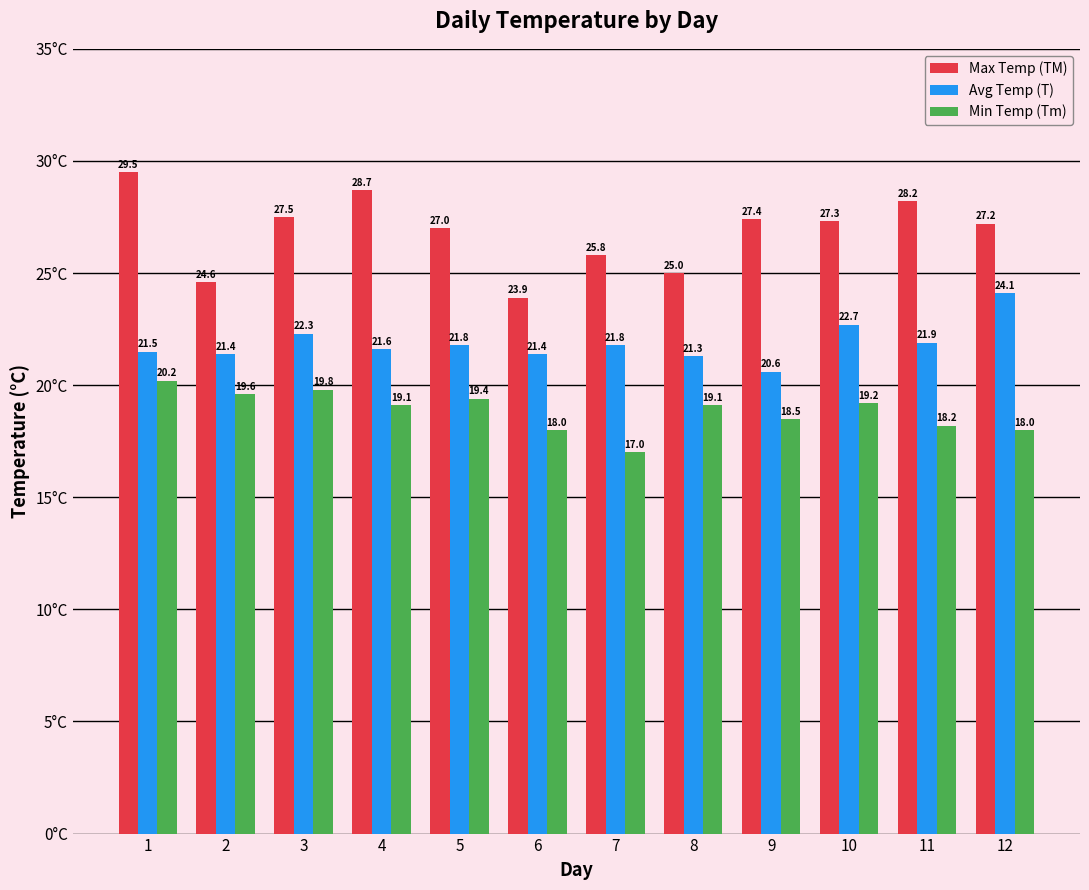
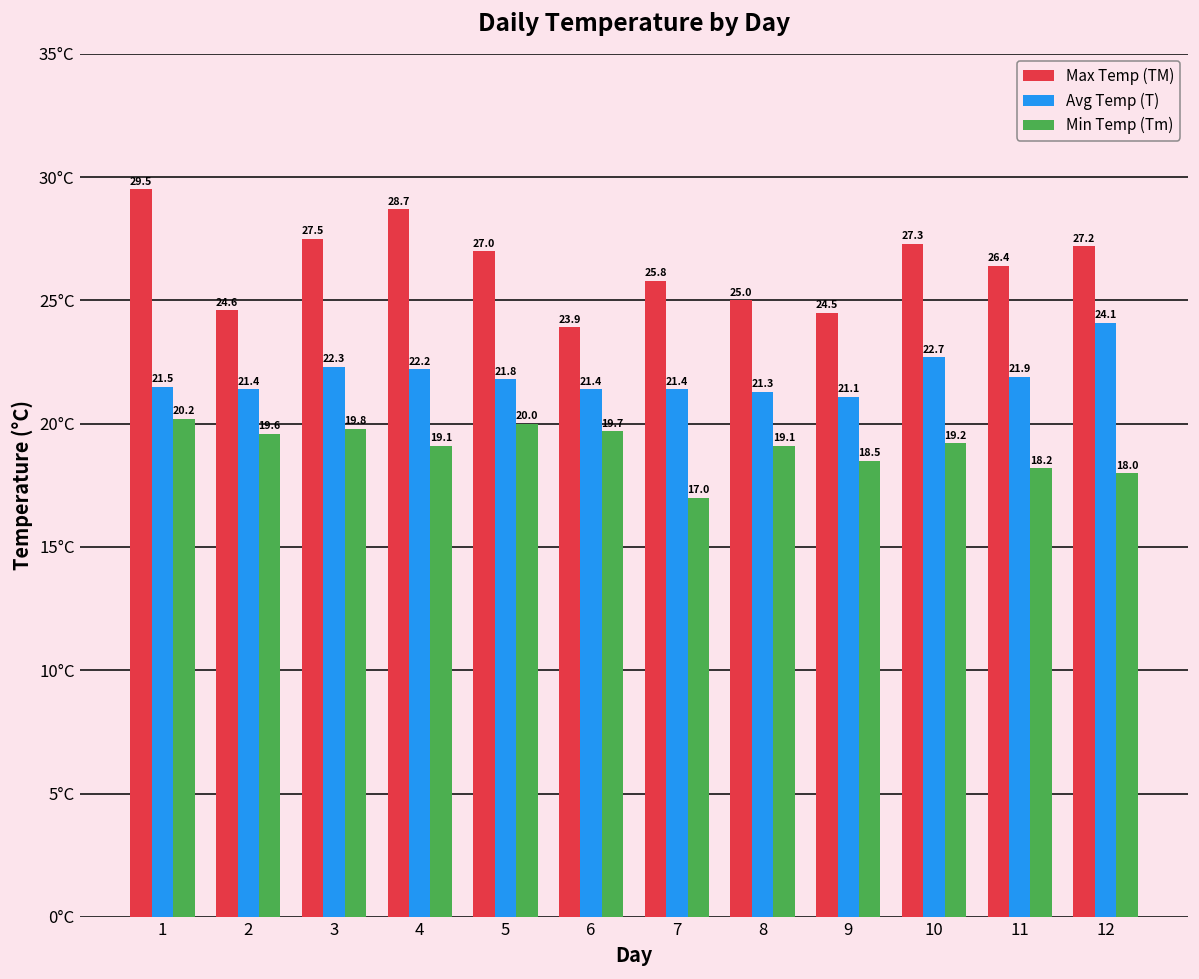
  {
    "Max Temp (TM)": {
      "1": 29.5,
      "2": 24.6,
      "3": 27.5,
      "4": 28.7,
      "5": 27.0,
      "6": 23.9,
      "7": 25.8,
      "8": 25.0,
-     "9": 27.4,
+     "9": 24.5,
      "10": 27.3,
-     "11": 28.2,
+     "11": 26.4,
      "12": 27.2
    },
    "Avg Temp (T)": {
      "1": 21.5,
      "2": 21.4,
      "3": 22.3,
-     "4": 21.6,
+     "4": 22.2,
      "5": 21.8,
      "6": 21.4,
-     "7": 21.8,
+     "7": 21.4,
      "8": 21.3,
-     "9": 20.6,
+     "9": 21.1,
      "10": 22.7,
      "11": 21.9,
      "12": 24.1
    },
    "Min Temp (Tm)": {
      "1": 20.2,
      "2": 19.6,
      "3": 19.8,
      "4": 19.1,
-     "5": 19.4,
-     "6": 18.0,
+     "5": 20.0,
+     "6": 19.7,
      "7": 17.0,
      "8": 19.1,
      "9": 18.5,
      "10": 19.2,
      "11": 18.2,
      "12": 18.0
    }
  }
